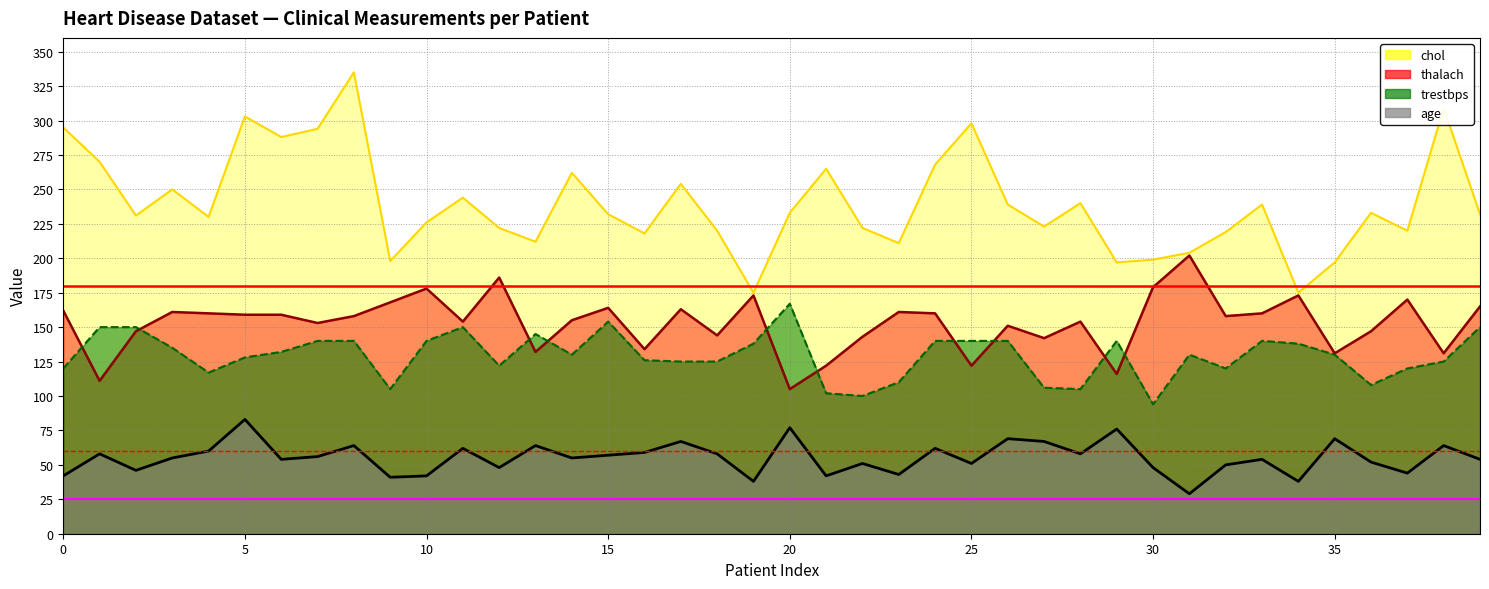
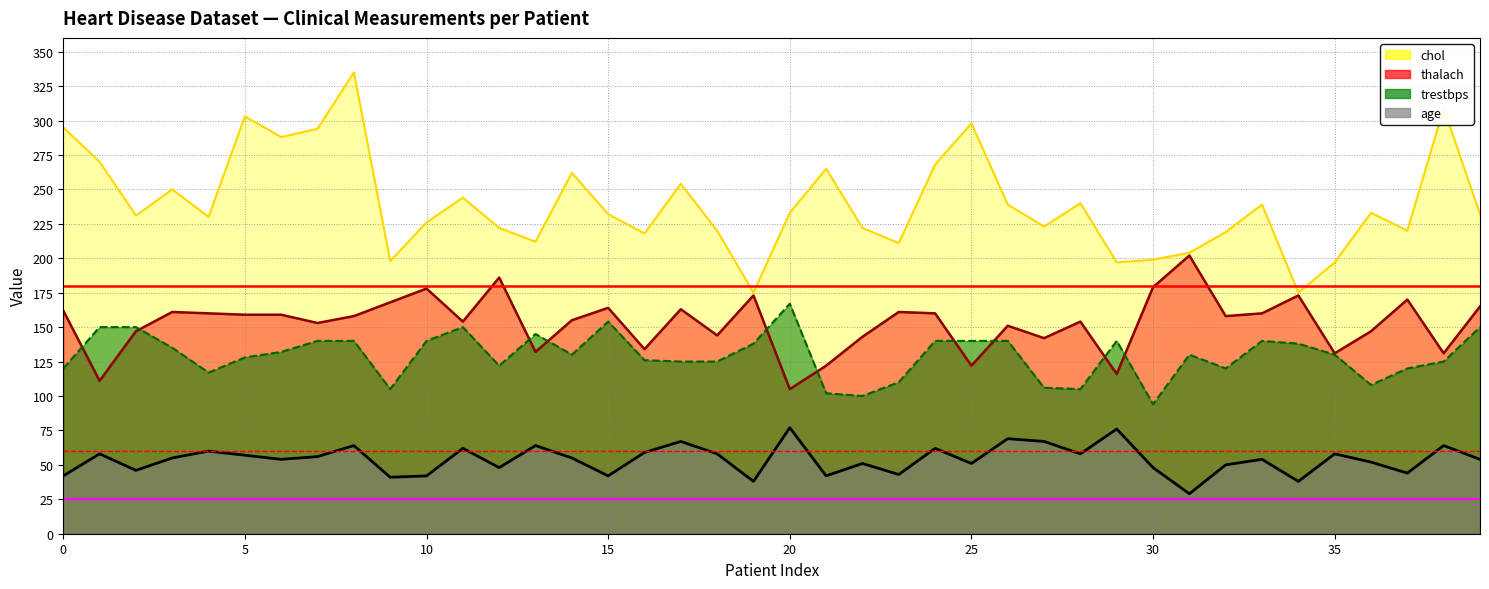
  {
    "chol": {
      "0": 295,
      "5": 303,
      "10": 226,
      "15": 232,
      "20": 233,
      "25": 298,
      "30": 199,
      "35": 197
    },
    "thalach": {
      "0": 162,
      "5": 159,
      "10": 178,
      "15": 164,
      "20": 105,
      "25": 122,
      "30": 179
    },
    "trestbps": {
      "0": 120,
      "5": 128,
      "10": 140,
      "15": 154,
      "20": 167,
      "25": 140,
      "30": 94
    },
    "age": {
      "0": 42,
-     "5": 83,
+     "5": 57,
      "10": 42,
-     "15": 57,
+     "15": 42,
      "20": 77,
      "25": 51,
      "30": 48,
-     "35": 69
+     "35": 58
    }
  }
